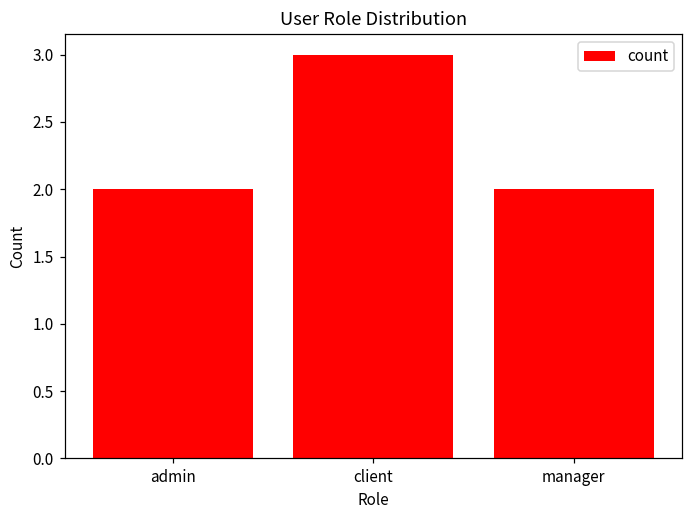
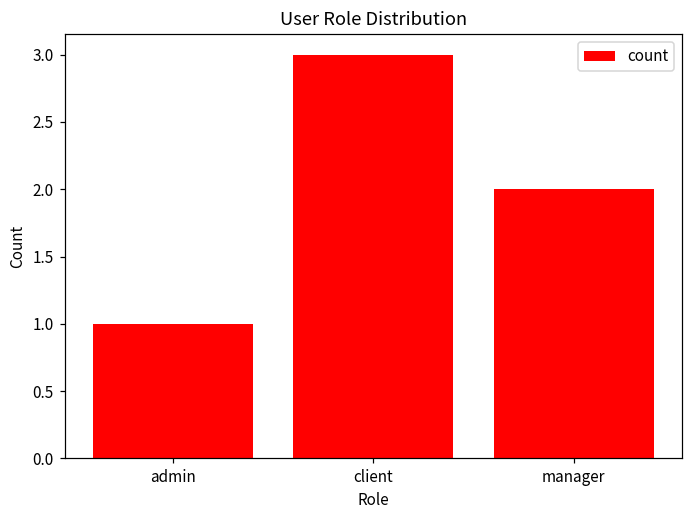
  {
-   "admin": 2,
+   "admin": 1,
    "client": 3,
    "manager": 2
  }
